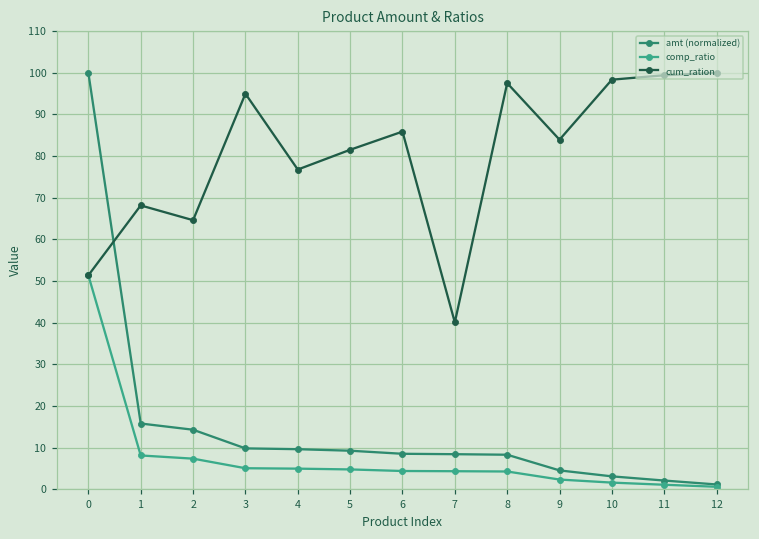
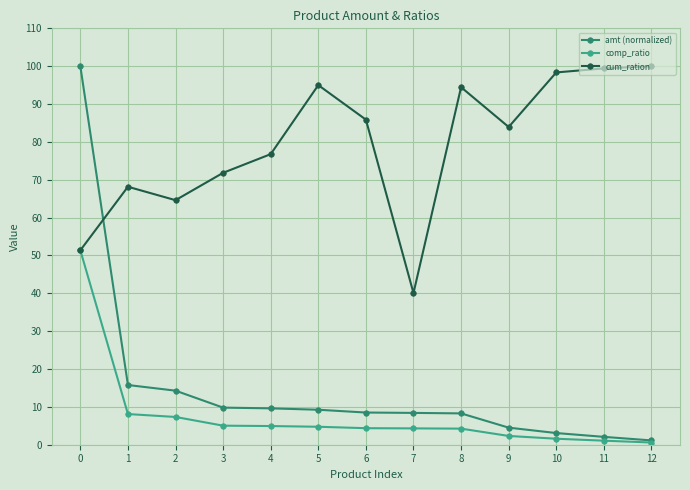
  {
    "cum_ration": {
      "1": 68,
      "2": 65,
-     "3": 95,
+     "3": 72,
      "4": 77,
-     "5": 82,
+     "5": 95,
      "6": 86,
      "7": 40,
-     "8": 98,
+     "8": 94,
      "9": 84,
      "10": 98
    }
  }
